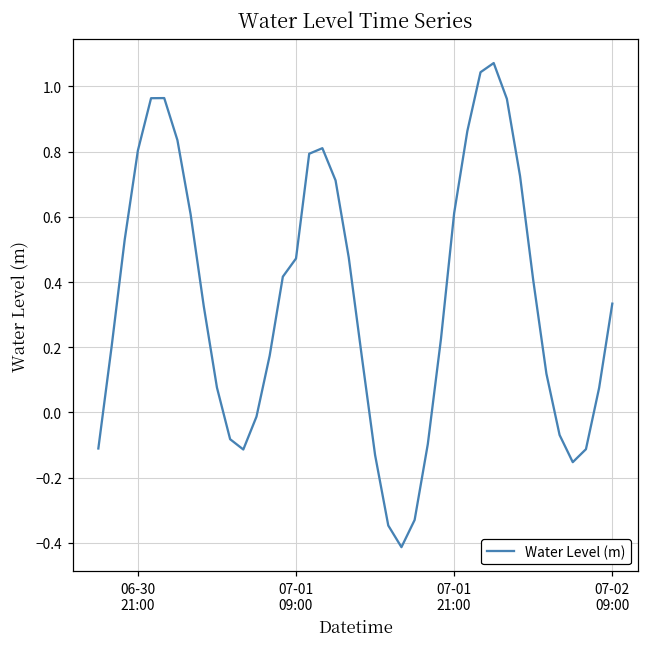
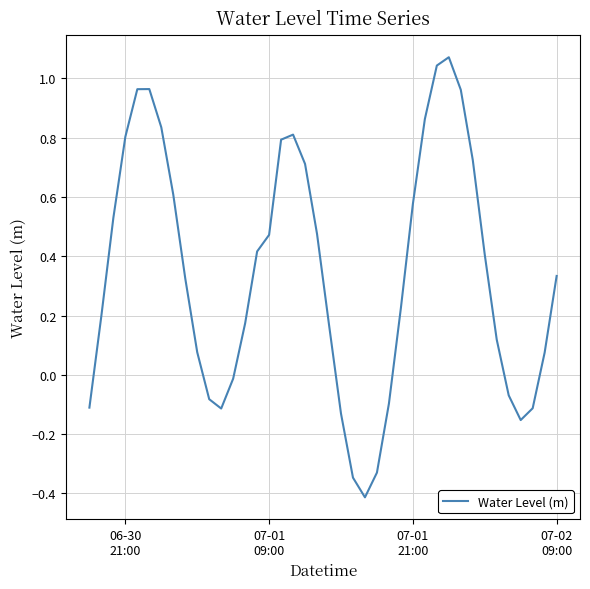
  {
    "06-30 21:00": 0.80,
    "07-01 09:00": 0.47,
-   "07-01 21:00": 0.61,
+   "07-01 21:00": 0.58,
    "07-02 09:00": 0.33
  }
